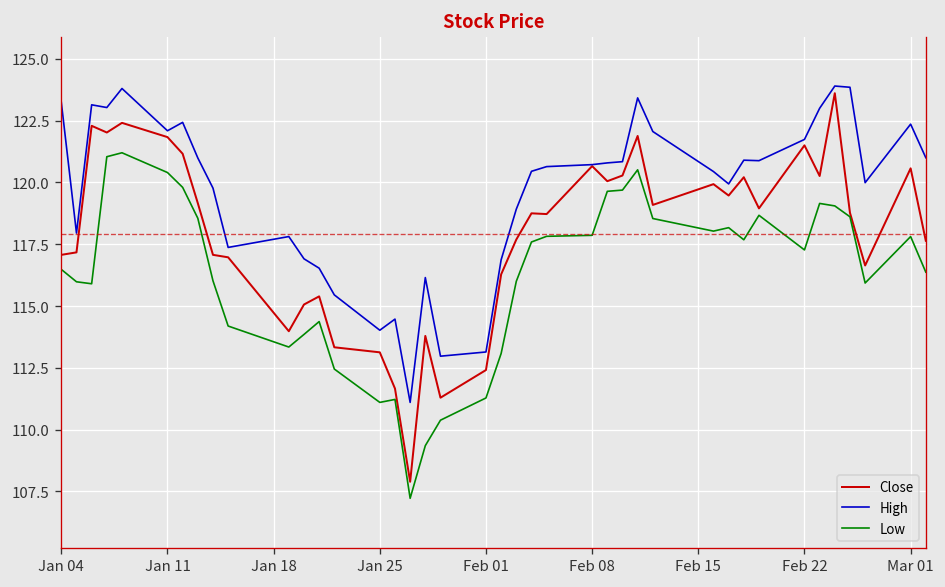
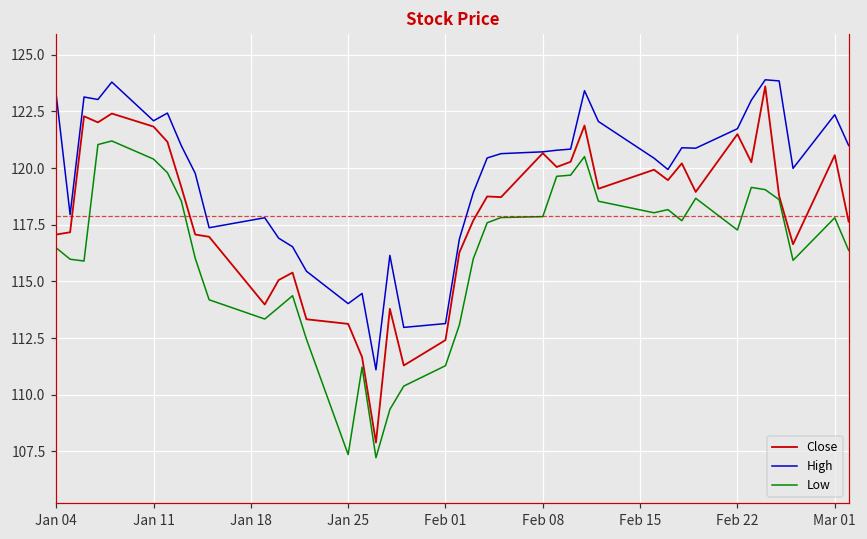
  {
    "Close": {
      "Jan 04": 117.1,
      "Jan 11": 121.8,
      "Jan 25": 113.1,
      "Feb 01": 112.4,
      "Feb 22": 121.5,
      "Mar 01": 120.6
    },
    "High": {
      "Jan 04": 123.2,
      "Jan 11": 122.1,
      "Jan 25": 114.0,
      "Feb 01": 113.1,
      "Feb 22": 121.7,
      "Mar 01": 122.4
    },
    "Low": {
      "Jan 04": 116.5,
      "Jan 11": 120.4,
-     "Jan 25": 111.1,
+     "Jan 25": 107.4,
      "Feb 01": 111.3,
      "Feb 08": 117.9,
      "Feb 22": 117.3,
      "Mar 01": 117.8
    }
  }
